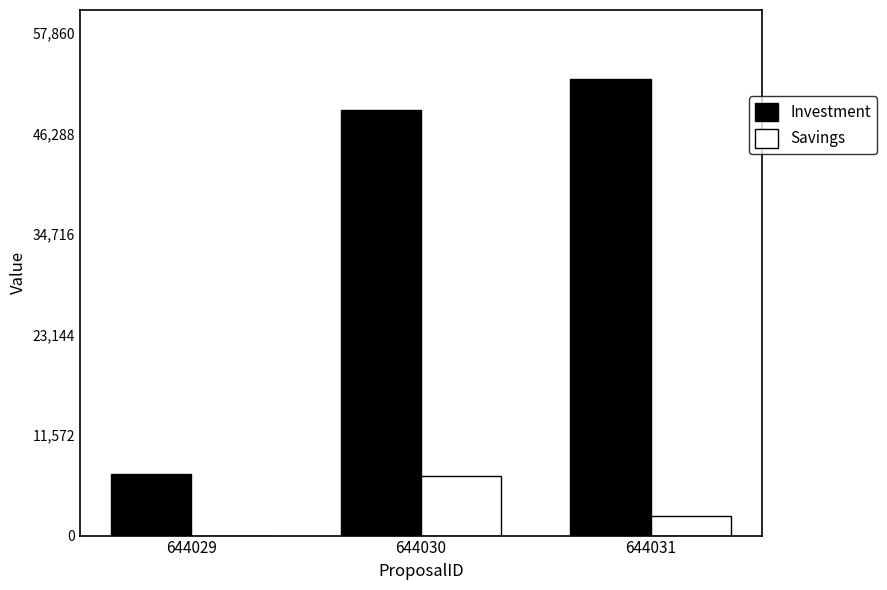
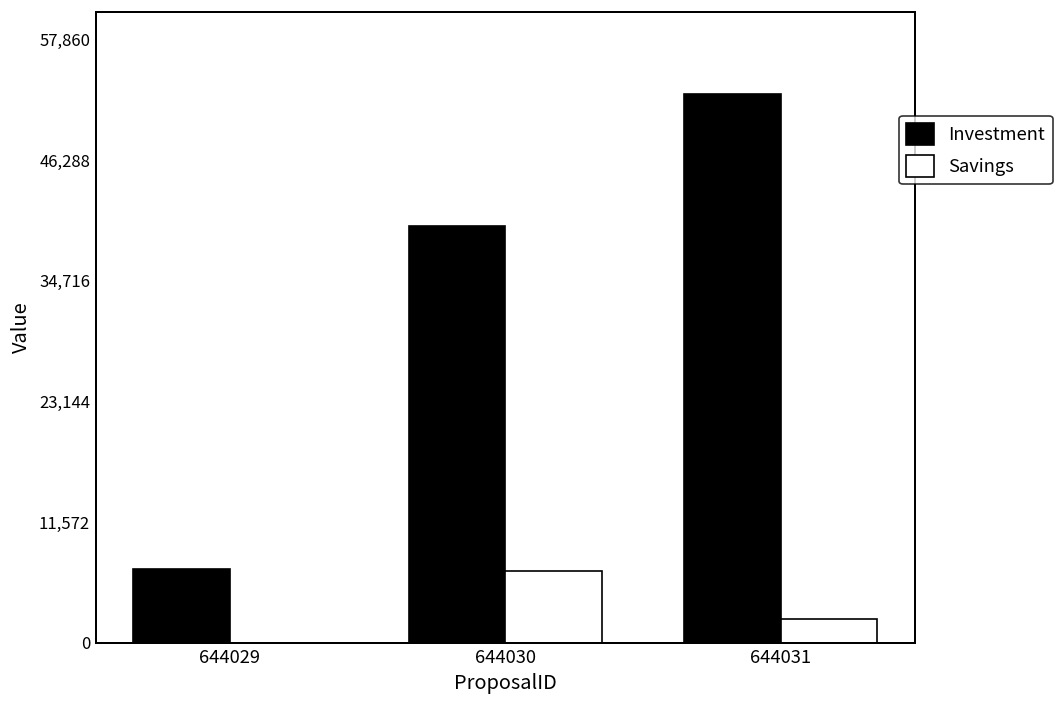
  {
    "Investment": {
      "644029": "7,000",
-     "644030": "49,000",
+     "644030": "40,000",
      "644031": "53,000"
    },
    "Savings": {
      "644029": "0",
      "644030": "7,000",
      "644031": "2,000"
    }
  }
